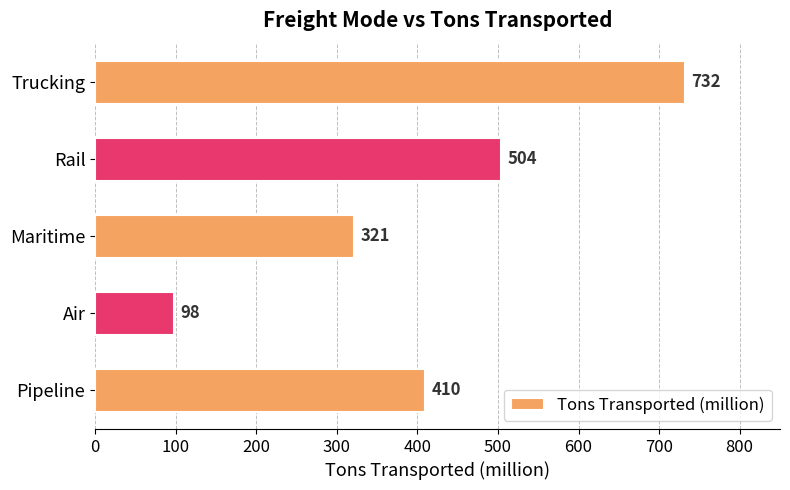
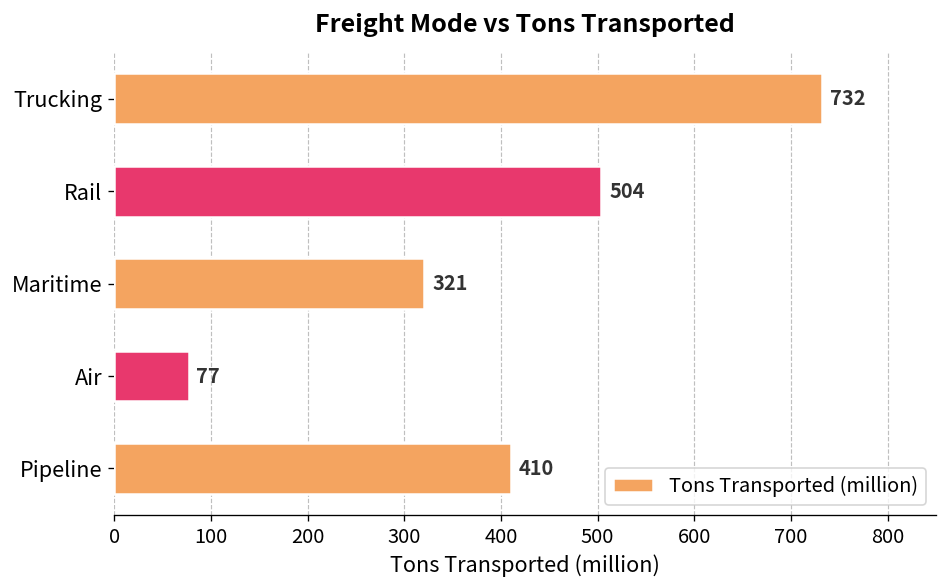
  {
    "Trucking": 732,
    "Rail": 504,
    "Maritime": 321,
-   "Air": 98,
+   "Air": 77,
    "Pipeline": 410
  }
